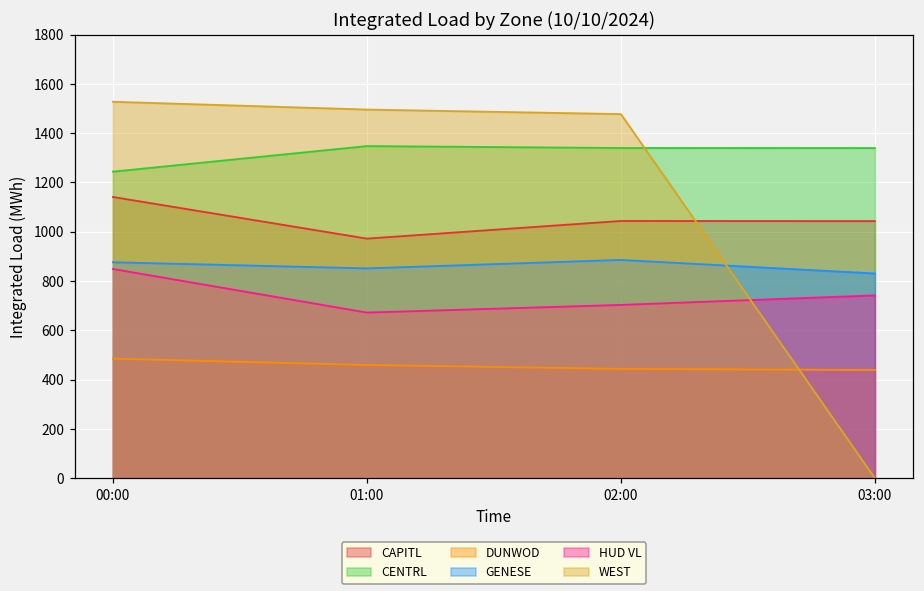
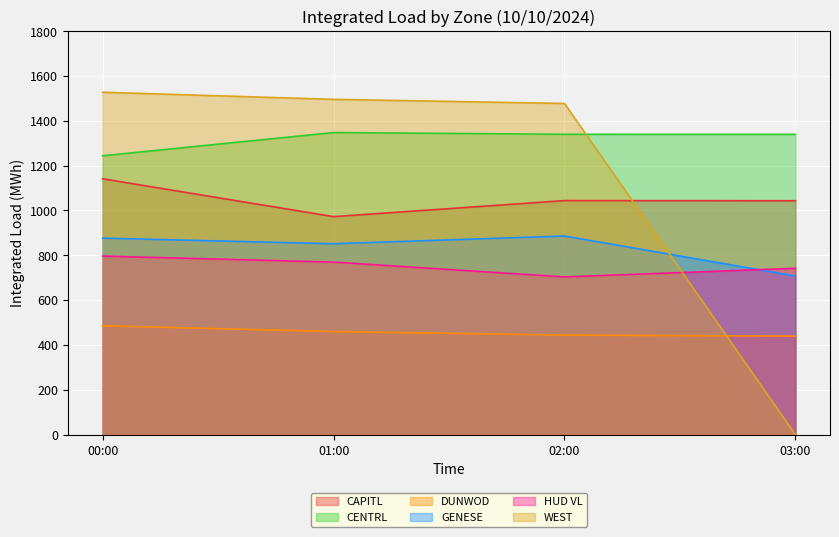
  {
    "CAPITL": {
      "00:00": 1140,
      "01:00": 970,
      "02:00": 1040,
      "03:00": 1040
    },
    "CENTRL": {
      "00:00": 1240,
      "01:00": 1350,
      "02:00": 1340,
      "03:00": 1340
    },
    "GENESE": {
      "00:00": 880,
      "01:00": 850,
      "02:00": 890,
-     "03:00": 830
+     "03:00": 710
    },
    "HUD VL": {
-     "00:00": 850,
-     "01:00": 670,
+     "00:00": 800,
+     "01:00": 770,
      "02:00": 700,
      "03:00": 740
    }
  }
